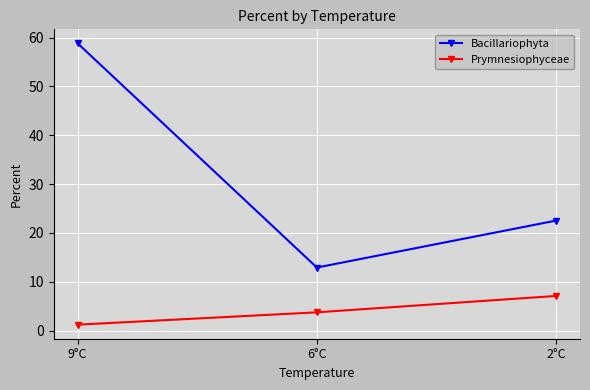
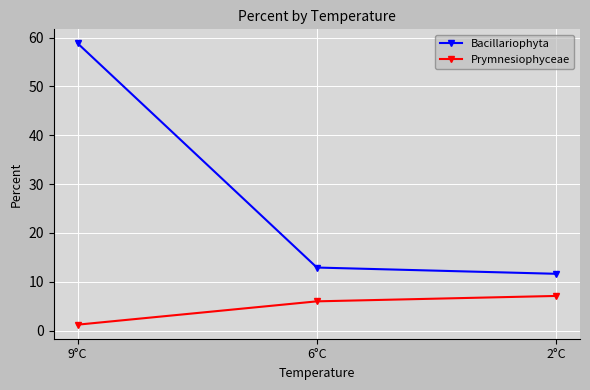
  {
    "Bacillariophyta": {
      "9°C": 59,
      "6°C": 13,
-     "2°C": 23
+     "2°C": 12
    },
    "Prymnesiophyceae": {
      "9°C": 1,
-     "6°C": 4,
+     "6°C": 6,
      "2°C": 7
    }
  }
